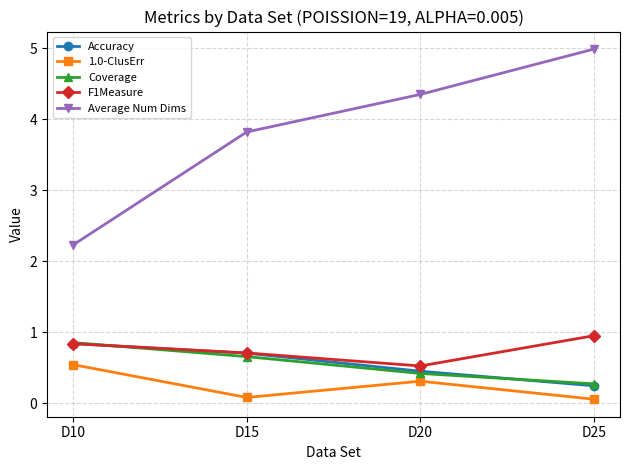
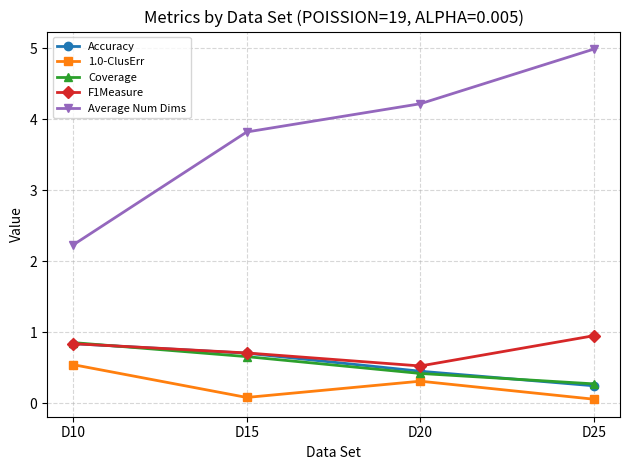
  {
    "1.0-ClusErr": {
      "D10": 0.5,
      "D15": 0.1,
      "D20": 0.3,
      "D25": 0.1
    },
    "Coverage": {
      "D15": 0.7
    },
    "F1Measure": {
      "D20": 0.5,
      "D25": 1.0
    },
    "Average Num Dims": {
      "D10": 2.2,
      "D15": 3.8,
-     "D20": 4.3,
+     "D20": 4.2,
      "D25": 5.0
    }
  }
